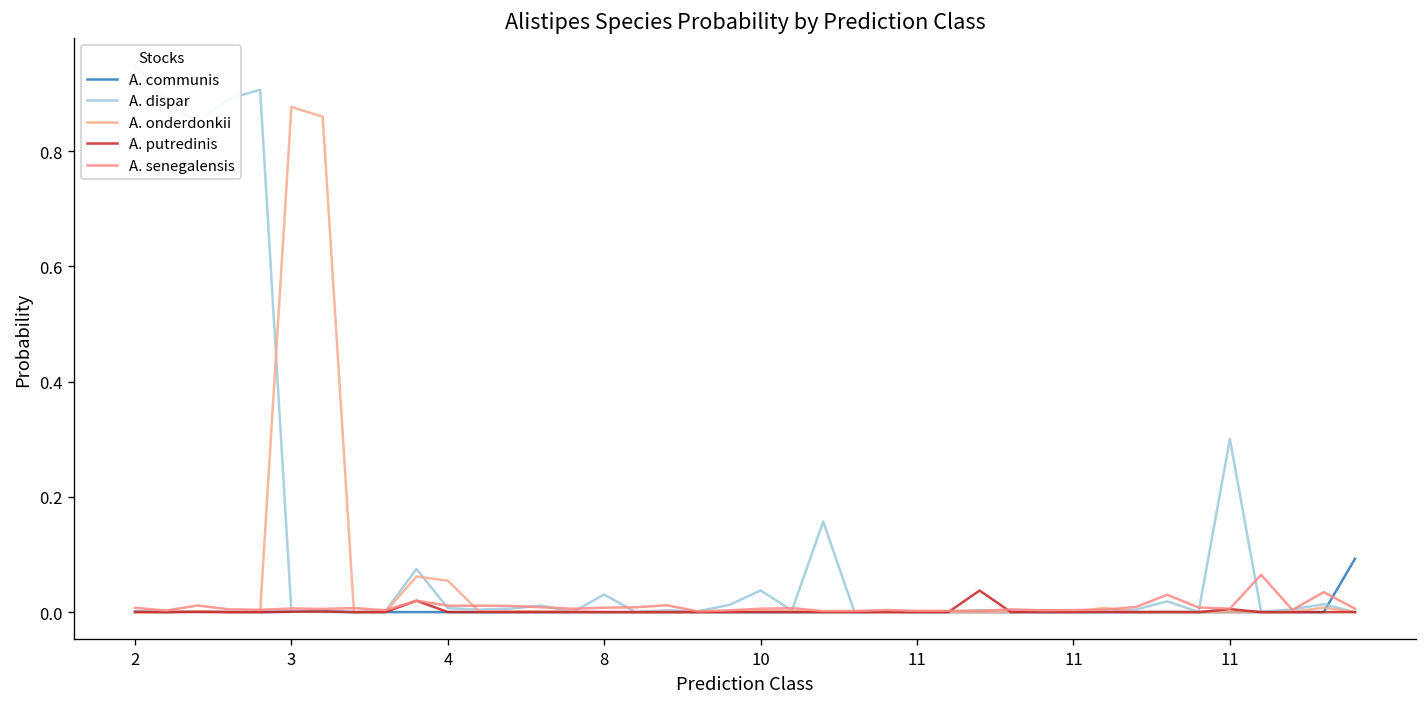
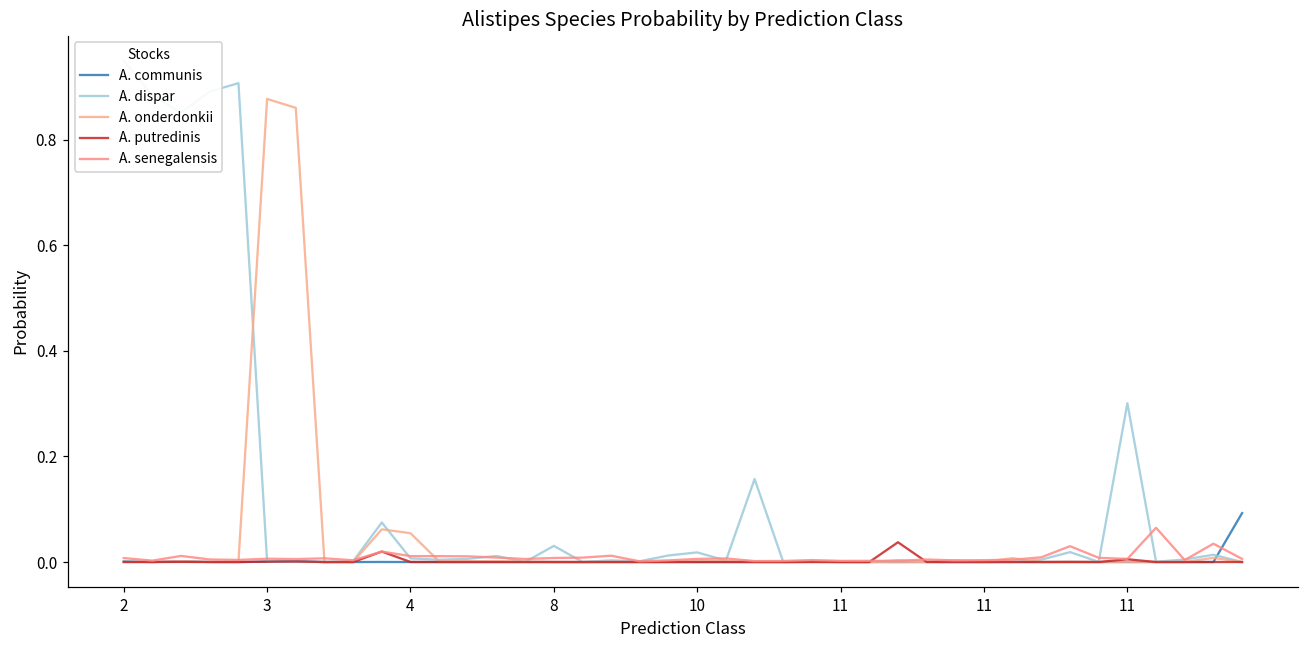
  {
    "A. dispar": {
-     "10": 0.04
+     "10": 0.02
    }
  }
